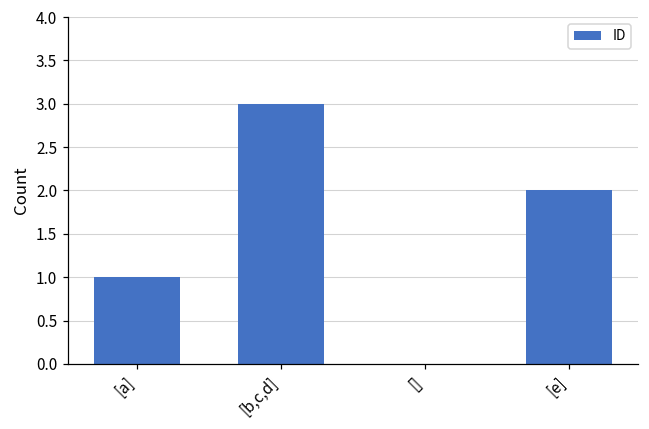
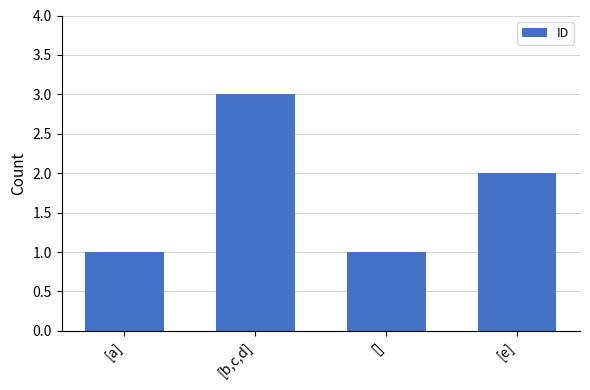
  {
    "[a]": 1,
    "[b,c,d]": 3,
-   "[]": 0,
+   "[]": 1,
    "[e]": 2
  }
